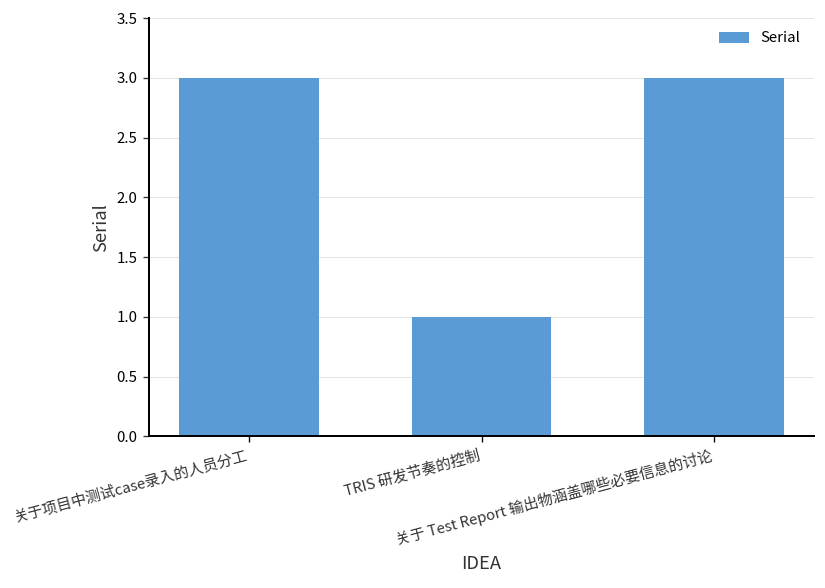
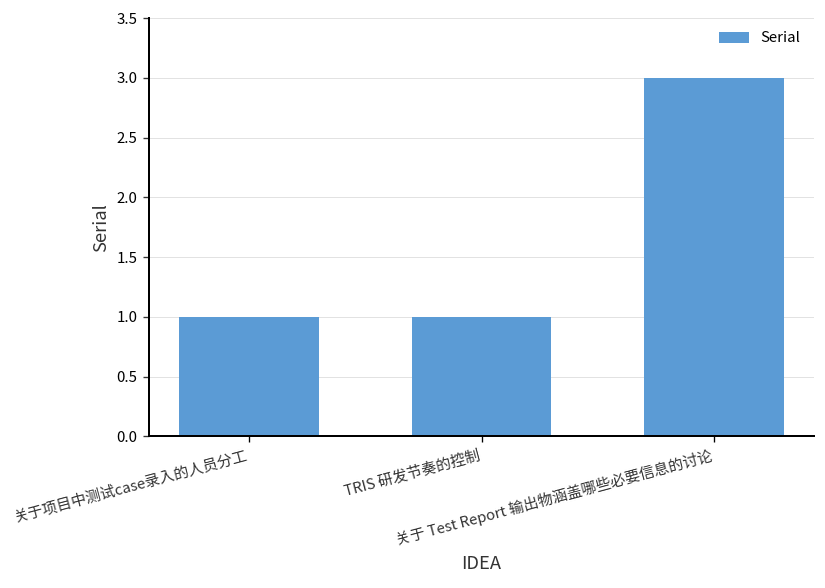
  {
-   "关于项目中测试case录入的人员分工": 3,
+   "关于项目中测试case录入的人员分工": 1,
    "TRIS 研发节奏的控制": 1,
    "关于 Test Report 输出物涵盖哪些必要信息的讨论": 3
  }
